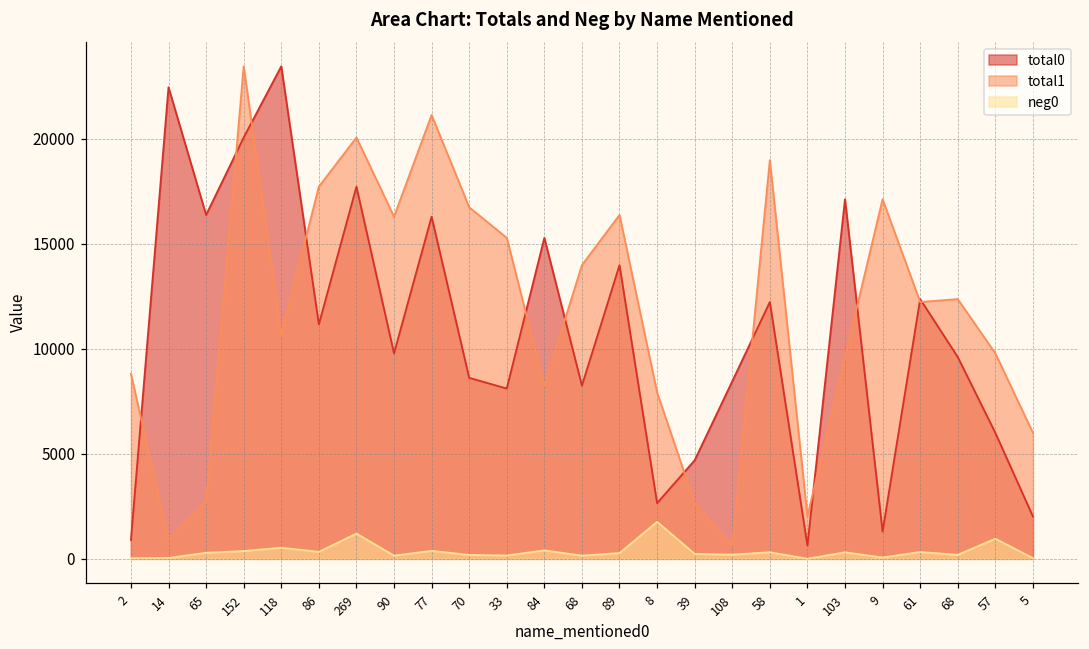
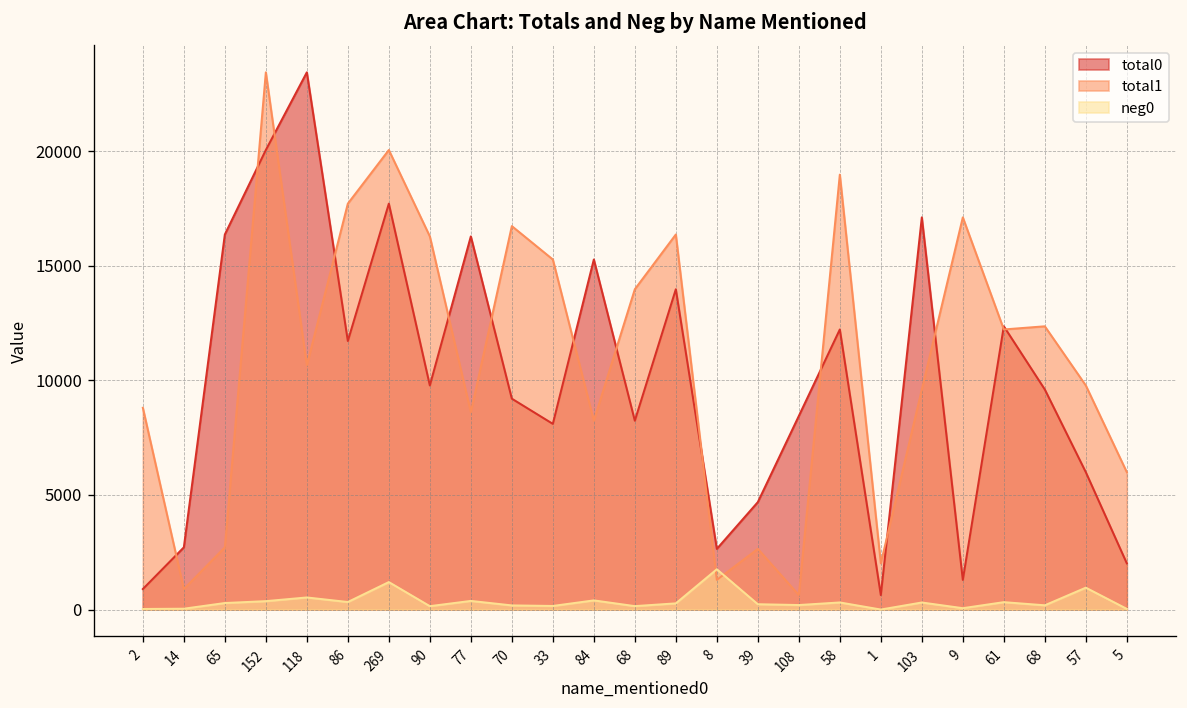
  {
    "total0": {
      "2": 900,
-     "14": 22400,
+     "14": 2700,
      "65": 16400,
      "152": 20100,
      "118": 23400,
-     "86": 11200,
+     "86": 11700,
      "269": 17700,
      "90": 9800,
      "77": 16300,
-     "70": 8600,
+     "70": 9200,
      "33": 8100,
      "84": 15300,
      "89": 14000,
      "8": 2600,
      "39": 4700,
      "108": 8400,
      "58": 12200,
      "1": 600,
      "103": 17100,
      "9": 1300,
      "61": 12400,
      "57": 6000,
      "5": 2000
    },
    "total1": {
      "2": 8800,
      "14": 900,
      "65": 2700,
      "152": 23400,
      "118": 10700,
      "86": 17700,
      "269": 20100,
      "90": 16300,
-     "77": 21100,
+     "77": 8600,
      "70": 16700,
      "33": 15300,
      "84": 8200,
      "89": 16400,
-     "8": 7900,
+     "8": 1300,
      "39": 2600,
      "108": 600,
      "58": 19000,
      "1": 2000,
      "103": 9600,
      "9": 17100,
      "61": 12200,
      "57": 9800,
      "5": 6000
    },
    "neg0": {
      "2": 0,
      "14": 0,
      "65": 300,
      "152": 400,
      "118": 500,
      "86": 300,
      "269": 1200,
      "90": 200,
      "77": 400,
      "70": 200,
      "33": 200,
      "84": 400,
      "89": 300,
      "8": 1800,
      "39": 200,
      "108": 200,
      "58": 300,
      "1": 0,
      "103": 300,
      "9": 100,
      "61": 300,
      "57": 1000,
      "5": 0
    }
  }
